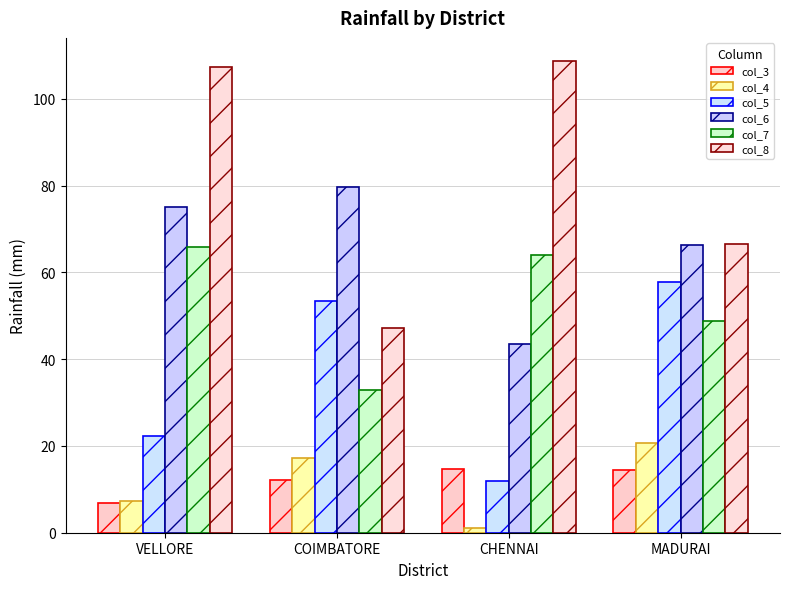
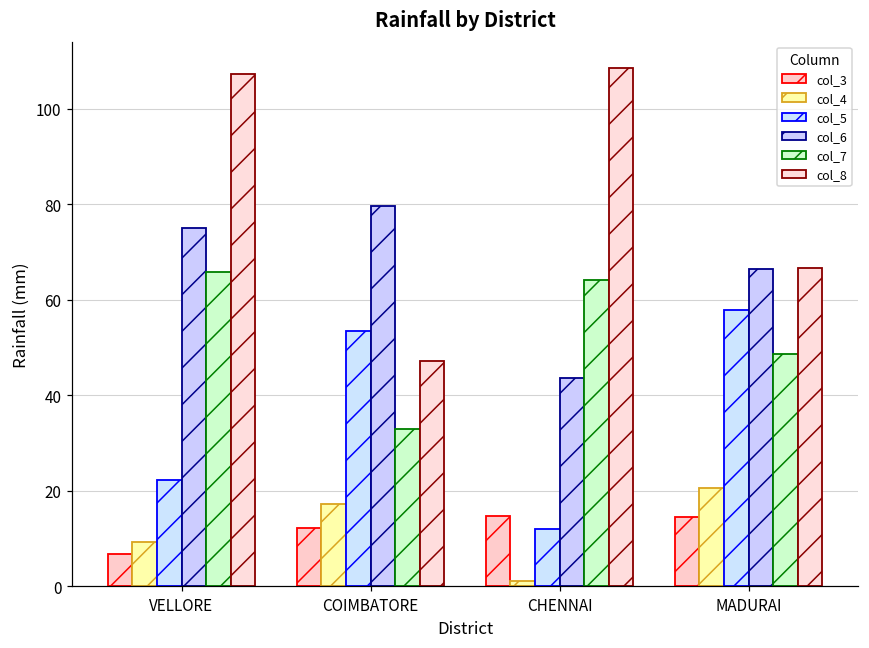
  {
    "col_4": {
-     "VELLORE": 7,
+     "VELLORE": 9,
      "COIMBATORE": 17,
      "CHENNAI": 1,
      "MADURAI": 21
    }
  }
